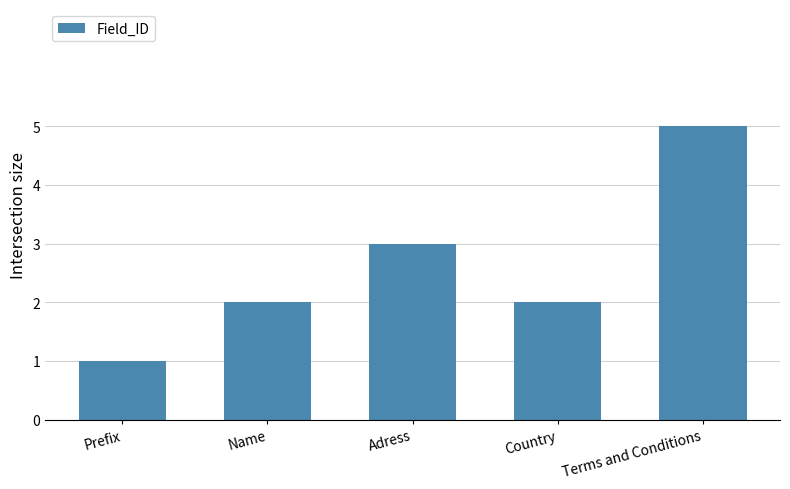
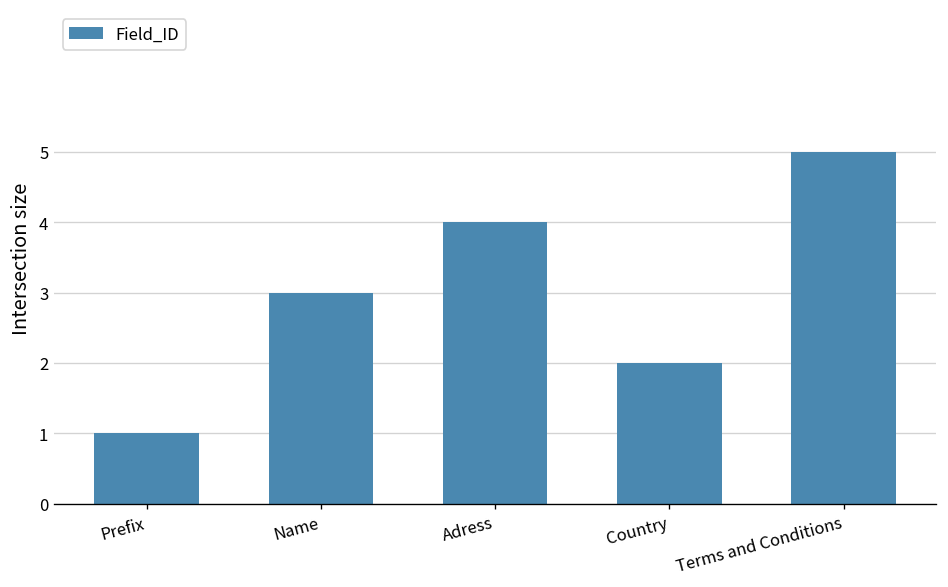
  {
    "Prefix": 1,
-   "Name": 2,
-   "Adress": 3,
+   "Name": 3,
+   "Adress": 4,
    "Country": 2,
    "Terms and Conditions": 5
  }
